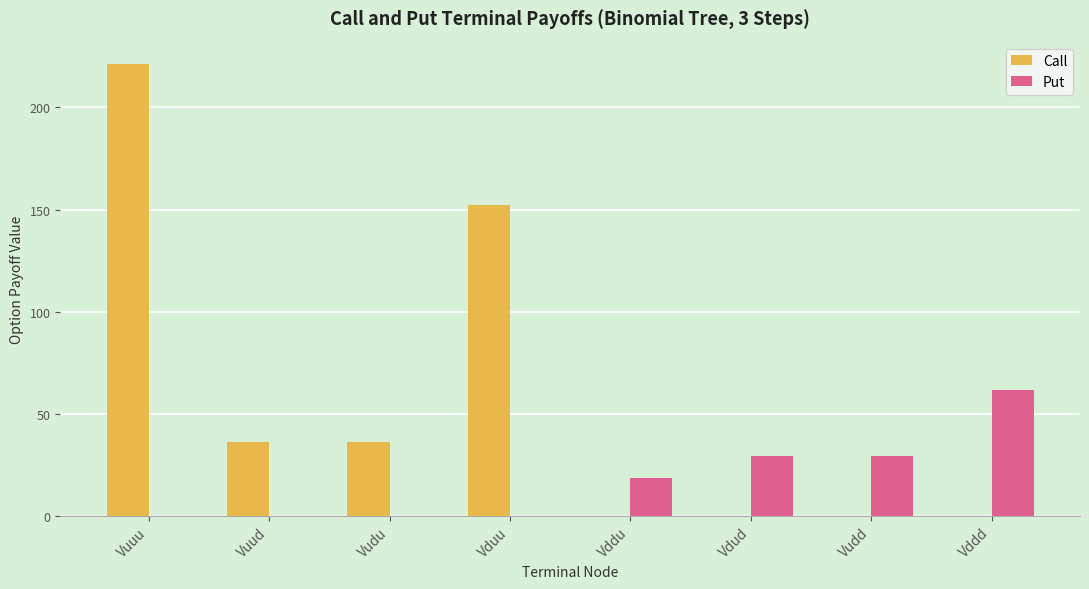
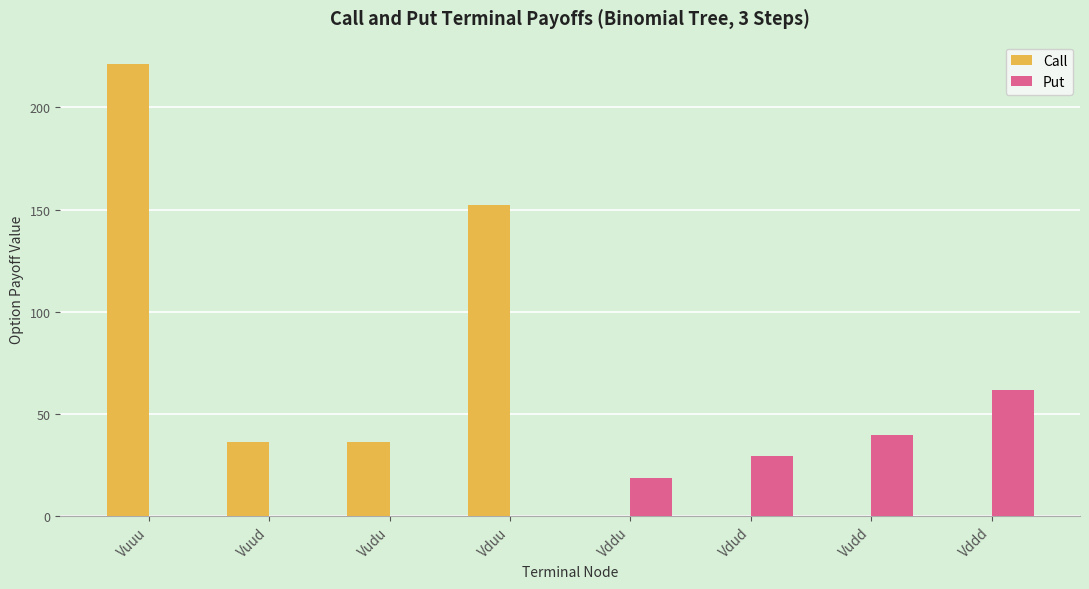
  {
    "Call": {
      "Vuuu": 221,
      "Vuud": 36,
      "Vudu": 36,
      "Vduu": 152,
      "Vddu": 0,
      "Vdud": 0,
      "Vudd": 0,
      "Vddd": 0
    },
    "Put": {
      "Vuuu": 0,
      "Vuud": 0,
      "Vudu": 0,
      "Vduu": 0,
      "Vddu": 19,
      "Vdud": 29,
-     "Vudd": 29,
+     "Vudd": 40,
      "Vddd": 62
    }
  }
